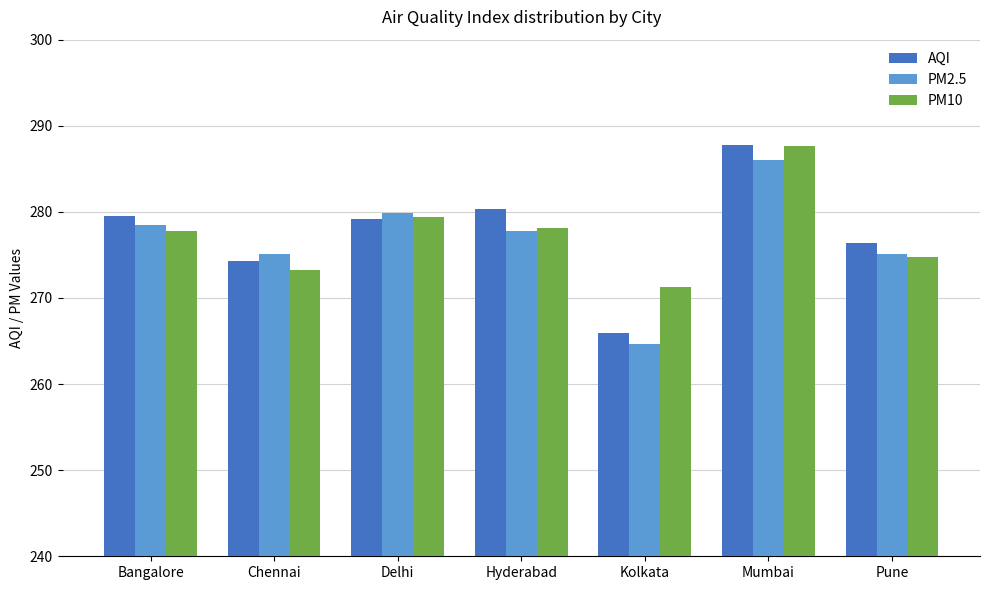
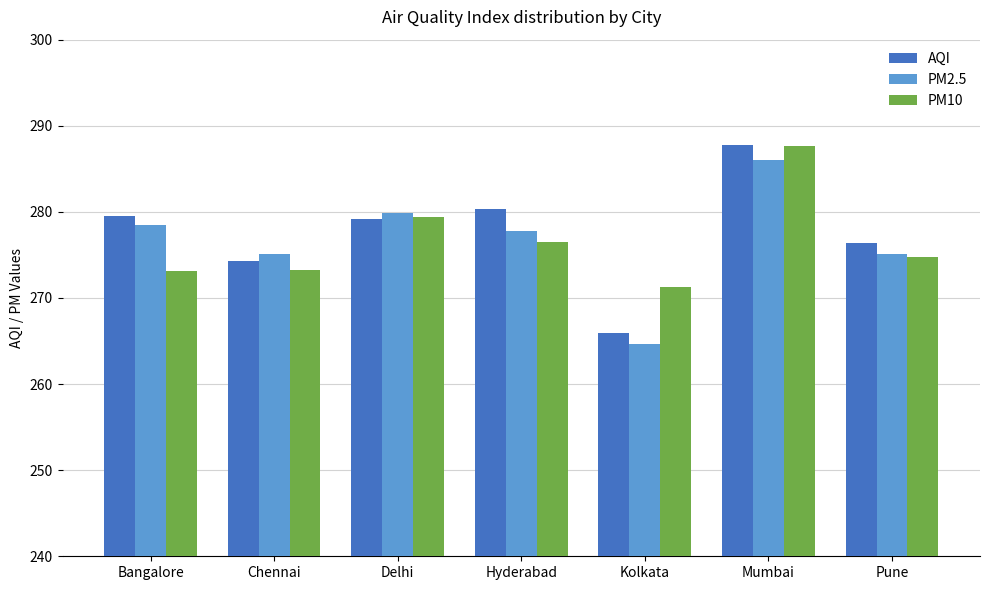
  {
    "PM10": {
-     "Bangalore": 278,
+     "Bangalore": 273,
      "Chennai": 273,
      "Delhi": 279,
-     "Hyderabad": 278,
+     "Hyderabad": 276,
      "Kolkata": 271,
      "Mumbai": 288,
      "Pune": 275
    }
  }
